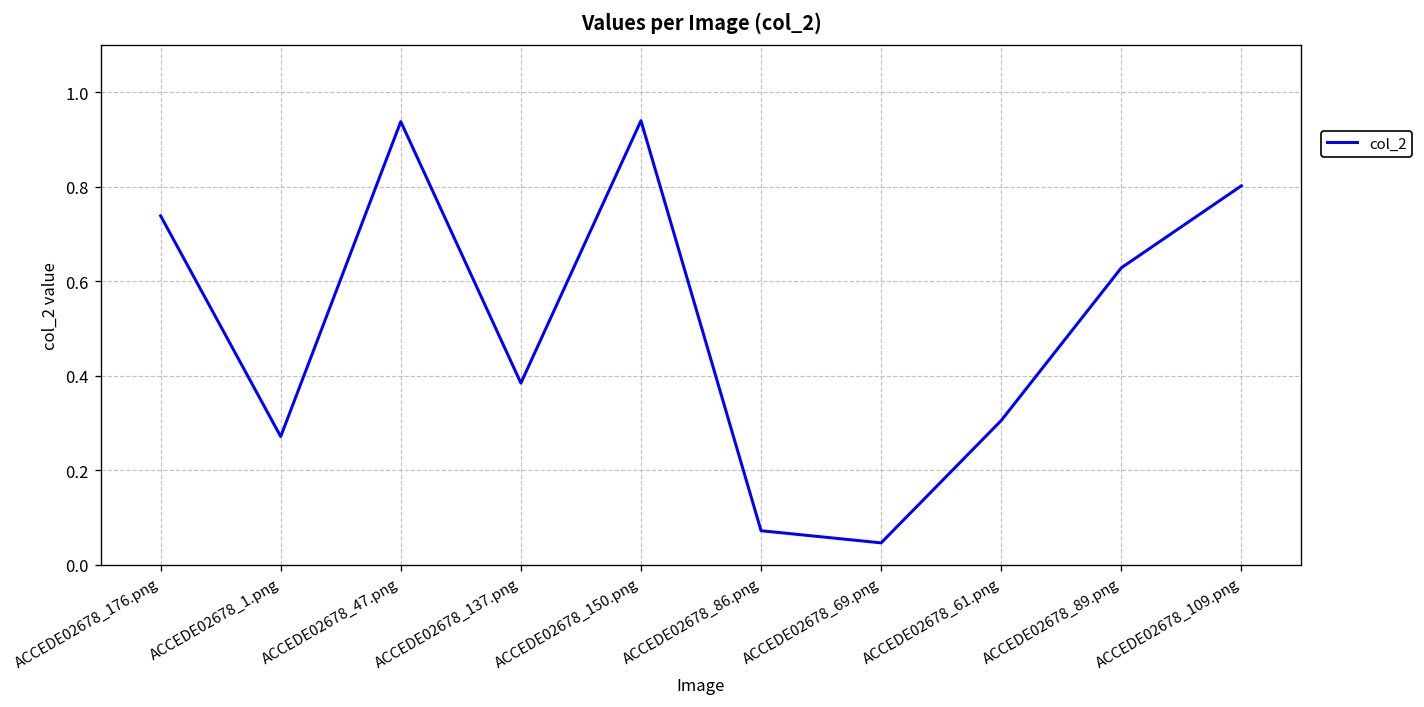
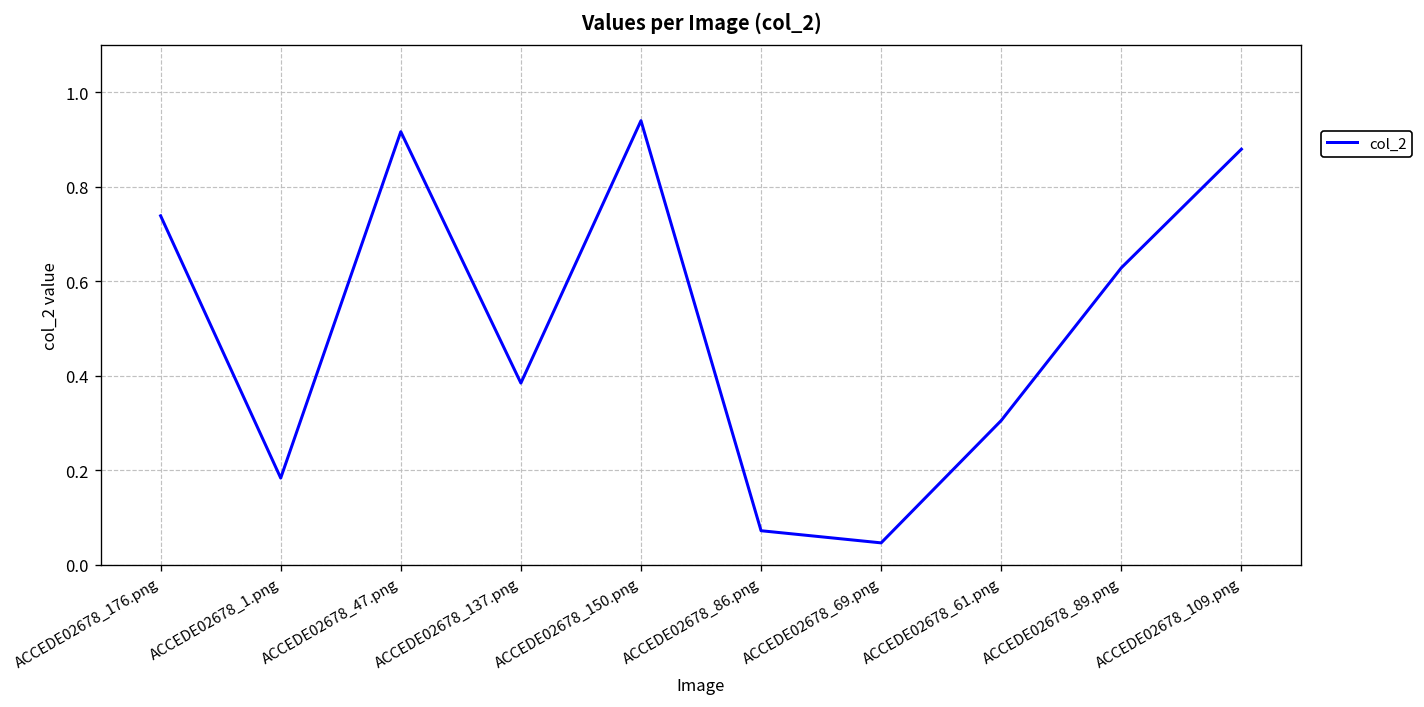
  {
    "ACCEDE02678_176.png": 0.74,
-   "ACCEDE02678_1.png": 0.27,
-   "ACCEDE02678_47.png": 0.94,
+   "ACCEDE02678_1.png": 0.18,
+   "ACCEDE02678_47.png": 0.92,
    "ACCEDE02678_137.png": 0.38,
    "ACCEDE02678_150.png": 0.94,
    "ACCEDE02678_86.png": 0.07,
    "ACCEDE02678_69.png": 0.05,
    "ACCEDE02678_61.png": 0.31,
    "ACCEDE02678_89.png": 0.63,
-   "ACCEDE02678_109.png": 0.80
+   "ACCEDE02678_109.png": 0.88
  }
